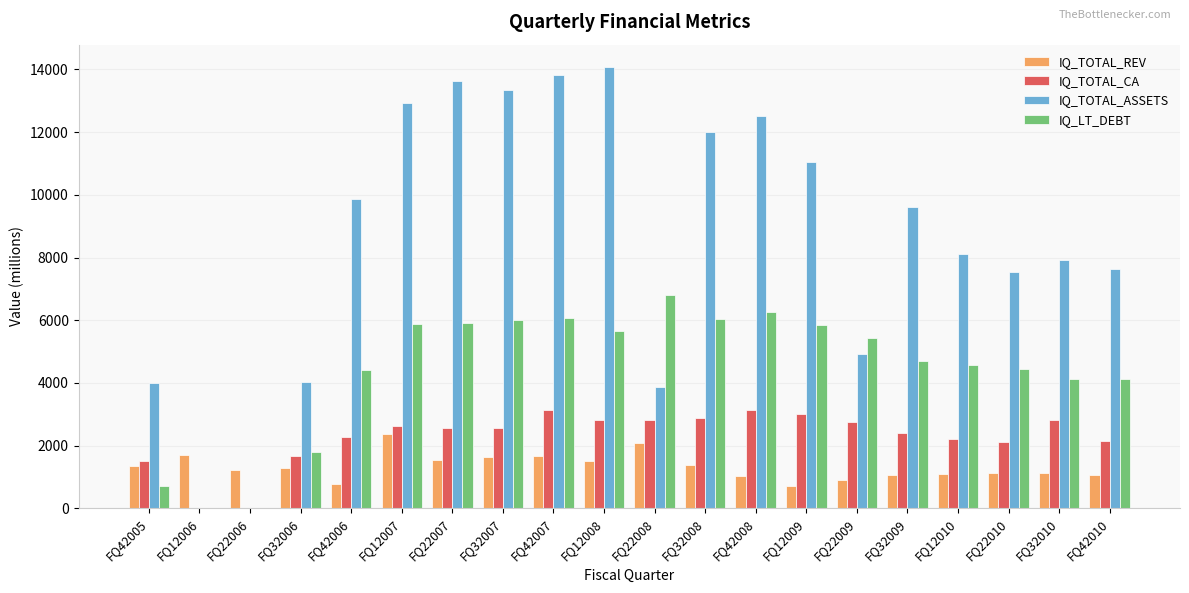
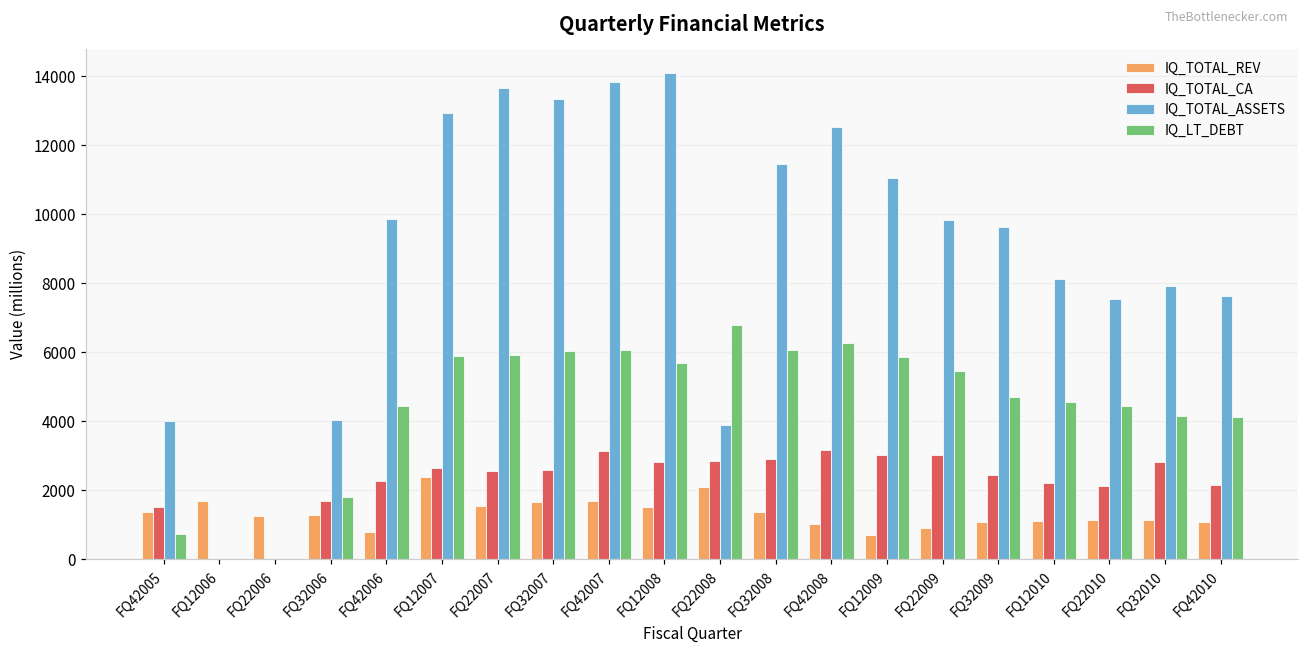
  {
    "IQ_TOTAL_REV": {
      "FQ42005": 1400,
      "FQ12006": 1700,
      "FQ22006": 1200,
      "FQ32006": 1300,
      "FQ42006": 800,
      "FQ12007": 2400,
      "FQ22007": 1500,
      "FQ32007": 1600,
      "FQ42007": 1700,
      "FQ12008": 1500,
      "FQ22008": 2100,
      "FQ32008": 1400,
      "FQ42008": 1000,
      "FQ12009": 700,
      "FQ22009": 900,
      "FQ32009": 1100,
      "FQ12010": 1100,
      "FQ22010": 1100,
      "FQ32010": 1100,
      "FQ42010": 1100
    },
    "IQ_TOTAL_CA": {
      "FQ42005": 1500,
      "FQ12006": 0,
      "FQ22006": 0,
      "FQ32006": 1700,
      "FQ42006": 2300,
      "FQ12007": 2600,
      "FQ22007": 2600,
      "FQ32007": 2600,
      "FQ42007": 3100,
      "FQ12008": 2800,
      "FQ22008": 2800,
      "FQ32008": 2900,
      "FQ42008": 3200,
      "FQ12009": 3000,
-     "FQ22009": 2700,
+     "FQ22009": 3000,
      "FQ32009": 2400,
      "FQ12010": 2200,
      "FQ22010": 2100,
      "FQ32010": 2800,
      "FQ42010": 2100
    },
    "IQ_TOTAL_ASSETS": {
      "FQ42005": 4000,
      "FQ12006": 0,
      "FQ22006": 0,
      "FQ32006": 4000,
      "FQ42006": 9900,
      "FQ12007": 12900,
      "FQ22007": 13600,
      "FQ32007": 13300,
      "FQ42007": 13800,
      "FQ12008": 14100,
      "FQ22008": 3900,
-     "FQ32008": 12000,
+     "FQ32008": 11400,
      "FQ42008": 12500,
      "FQ12009": 11100,
-     "FQ22009": 4900,
+     "FQ22009": 9800,
      "FQ32009": 9600,
      "FQ12010": 8100,
      "FQ22010": 7500,
      "FQ32010": 7900,
      "FQ42010": 7600
    },
    "IQ_LT_DEBT": {
      "FQ42005": 700,
      "FQ12006": 0,
      "FQ22006": 0,
      "FQ32006": 1800,
      "FQ42006": 4400,
      "FQ12007": 5900,
      "FQ22007": 5900,
      "FQ32007": 6000,
      "FQ42007": 6100,
      "FQ12008": 5700,
      "FQ22008": 6800,
      "FQ32008": 6000,
      "FQ42008": 6300,
      "FQ12009": 5900,
      "FQ22009": 5400,
      "FQ32009": 4700,
      "FQ12010": 4600,
      "FQ22010": 4400,
      "FQ32010": 4100,
      "FQ42010": 4100
    }
  }
